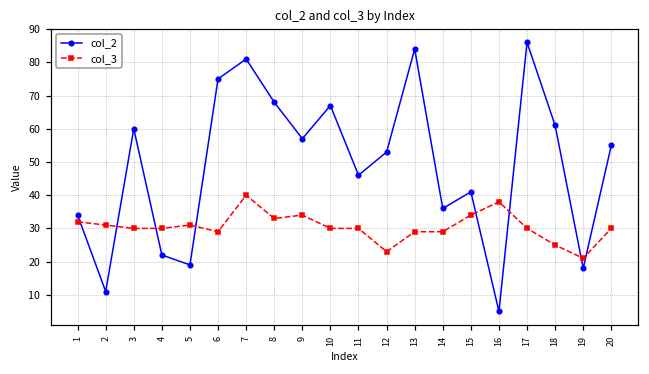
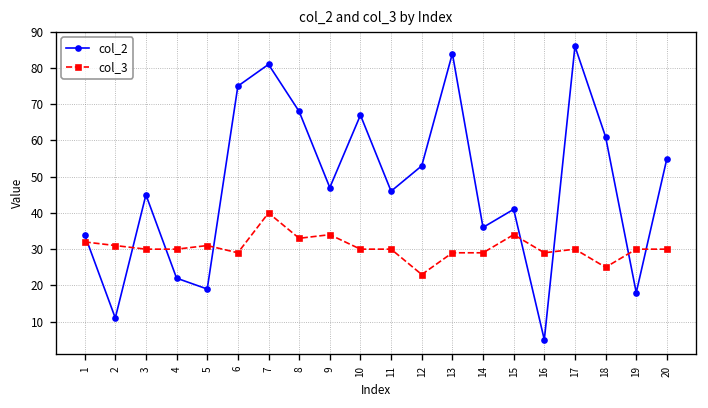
  {
    "col_2": {
      "1": 34,
      "2": 11,
-     "3": 60,
+     "3": 45,
      "4": 22,
      "5": 19,
      "6": 75,
      "7": 81,
      "8": 68,
-     "9": 57,
+     "9": 47,
      "10": 67,
      "11": 46,
      "12": 53,
      "13": 84,
      "14": 36,
      "15": 41,
      "16": 5,
      "17": 86,
      "18": 61,
      "19": 18,
      "20": 55
    },
    "col_3": {
      "1": 32,
      "2": 31,
      "3": 30,
      "4": 30,
      "5": 31,
      "6": 29,
      "7": 40,
      "8": 33,
      "9": 34,
      "10": 30,
      "11": 30,
      "12": 23,
      "13": 29,
      "14": 29,
      "15": 34,
-     "16": 38,
+     "16": 29,
      "17": 30,
      "18": 25,
-     "19": 21,
+     "19": 30,
      "20": 30
    }
  }
